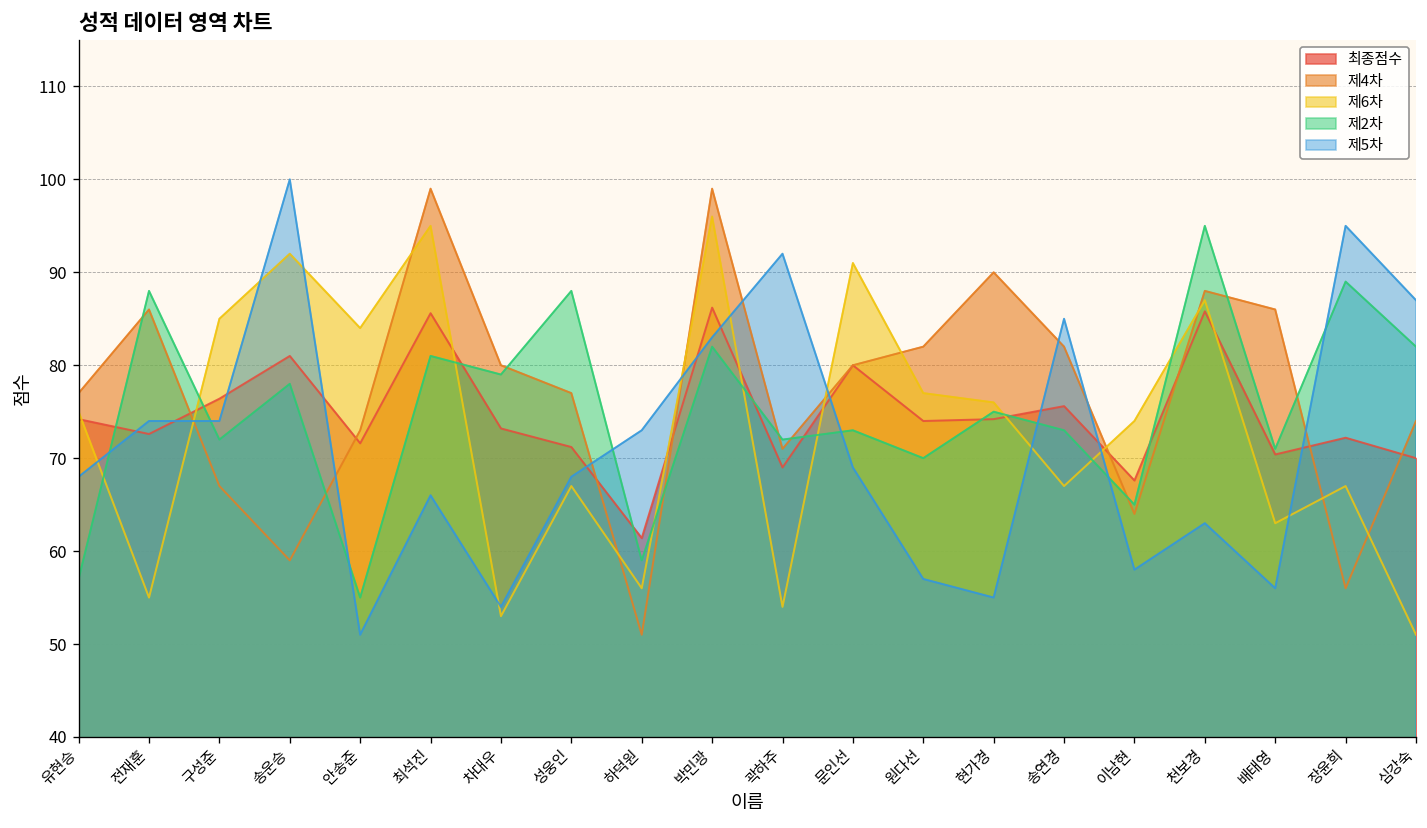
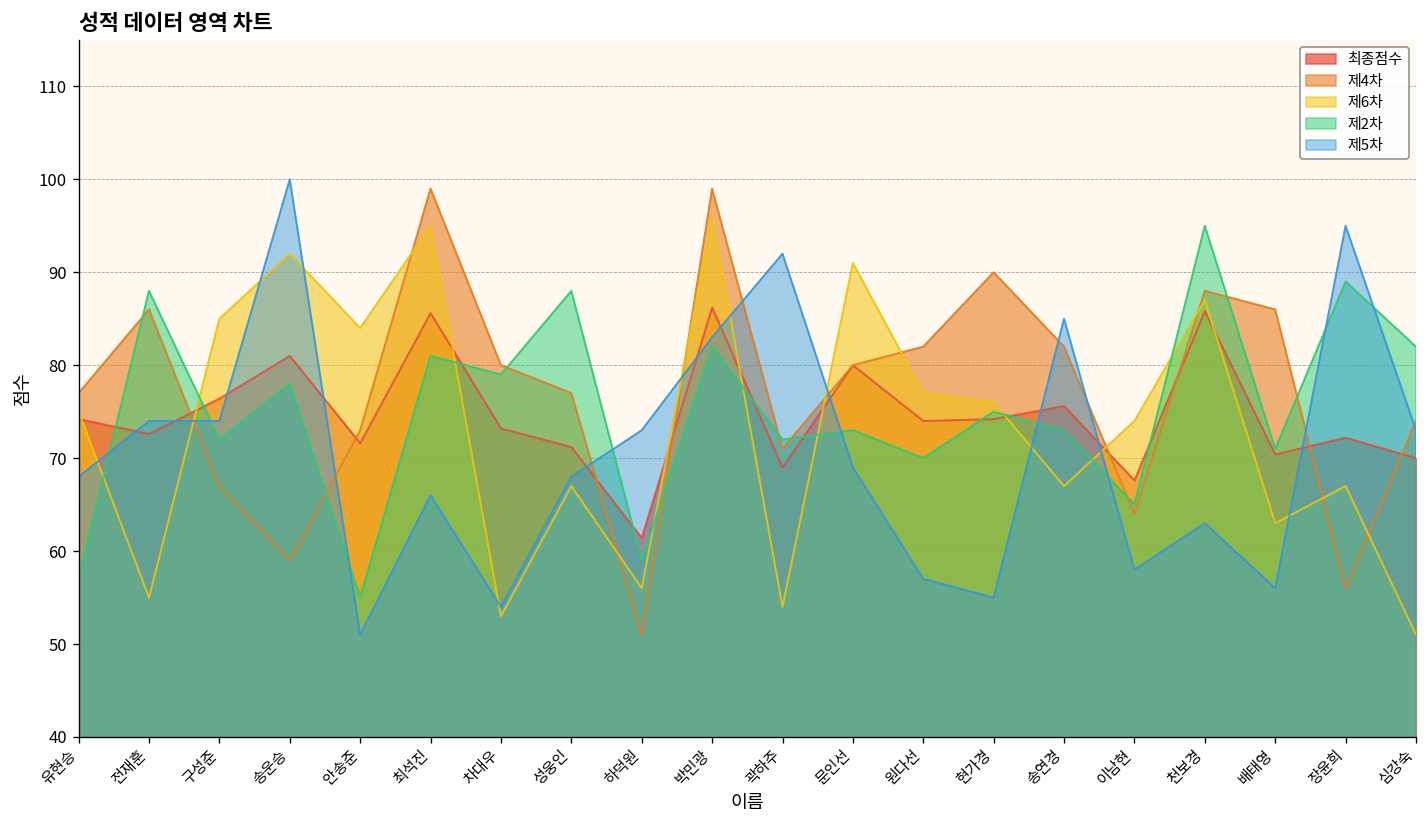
  {
    "제6차": {
      "유현승": 75,
      "전재훈": 55,
      "구성준": 85,
      "송운승": 92,
      "안송준": 84,
      "최석진": 95,
      "차대우": 53,
      "성웅인": 67,
      "하덕원": 56,
      "박민광": 96,
      "곽하주": 54,
      "문인선": 91,
      "원다선": 77,
      "현가경": 76,
      "송연경": 67,
      "이남현": 74,
      "천보경": 87,
      "배태영": 63,
      "장윤희": 67,
      "심강숙": 51
    },
    "제2차": {
      "유현승": 57,
      "전재훈": 88,
      "구성준": 72,
      "송운승": 78,
      "안송준": 55,
      "최석진": 81,
      "차대우": 79,
      "성웅인": 88,
      "하덕원": 59,
      "박민광": 82,
      "곽하주": 72,
      "문인선": 73,
      "원다선": 70,
      "현가경": 75,
      "송연경": 73,
      "이남현": 65,
      "천보경": 95,
      "배태영": 71,
      "장윤희": 89,
      "심강숙": 82
    },
    "제5차": {
      "유현승": 68,
      "전재훈": 74,
      "구성준": 74,
      "송운승": 100,
      "안송준": 51,
      "최석진": 66,
      "차대우": 54,
      "성웅인": 68,
      "하덕원": 73,
      "박민광": 83,
      "곽하주": 92,
      "문인선": 69,
      "원다선": 57,
      "현가경": 55,
      "송연경": 85,
      "이남현": 58,
      "천보경": 63,
      "배태영": 56,
      "장윤희": 95,
-     "심강숙": 87
+     "심강숙": 73
    }
  }
